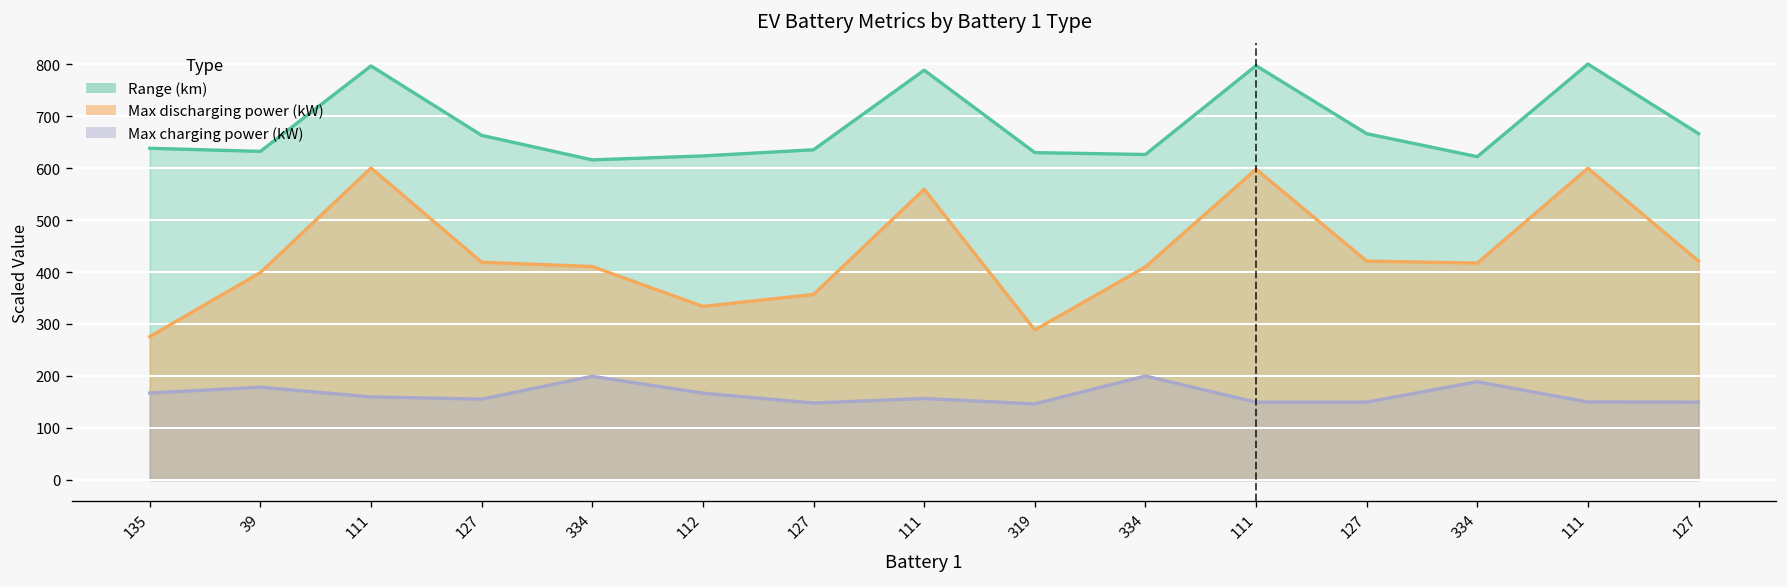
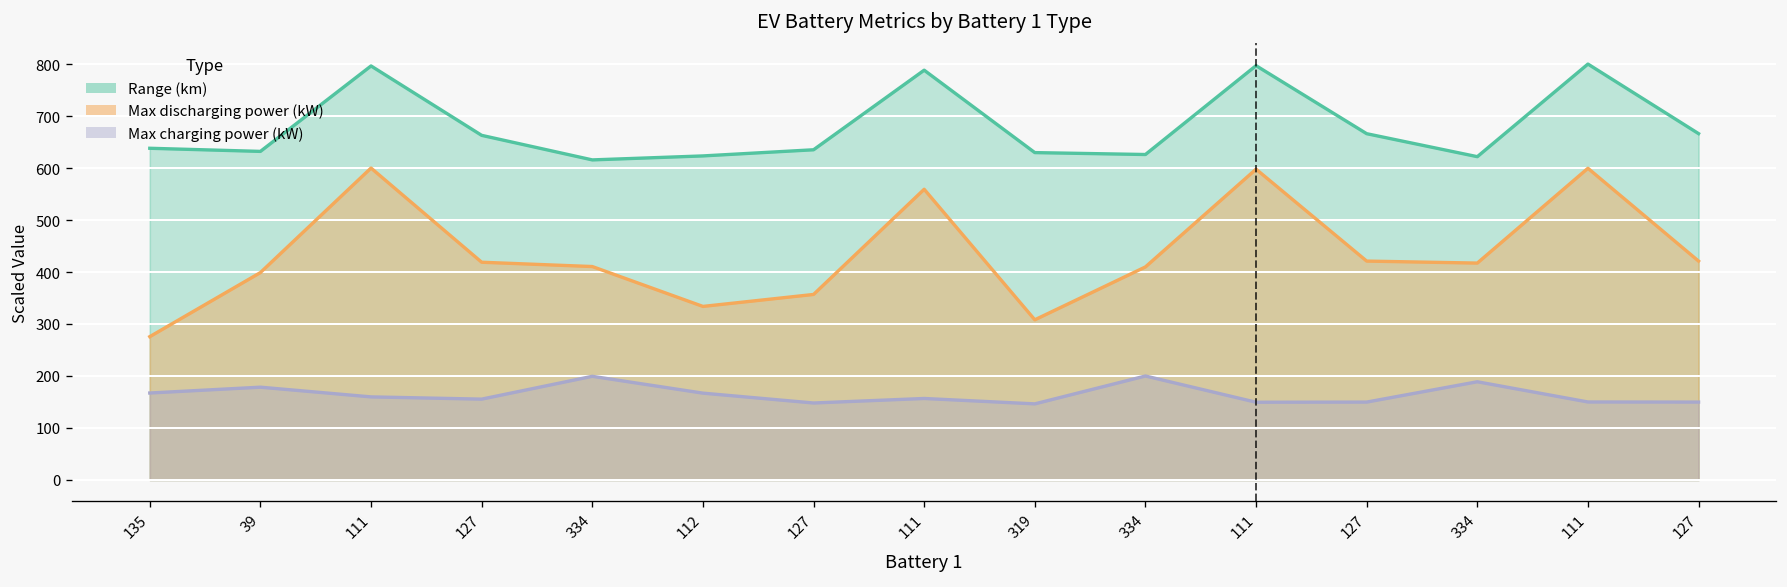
  {
    "Max discharging power (kW)": {
      "135": 280,
      "39": 400,
      "112": 330,
-     "319": 290
+     "319": 310
    }
  }
